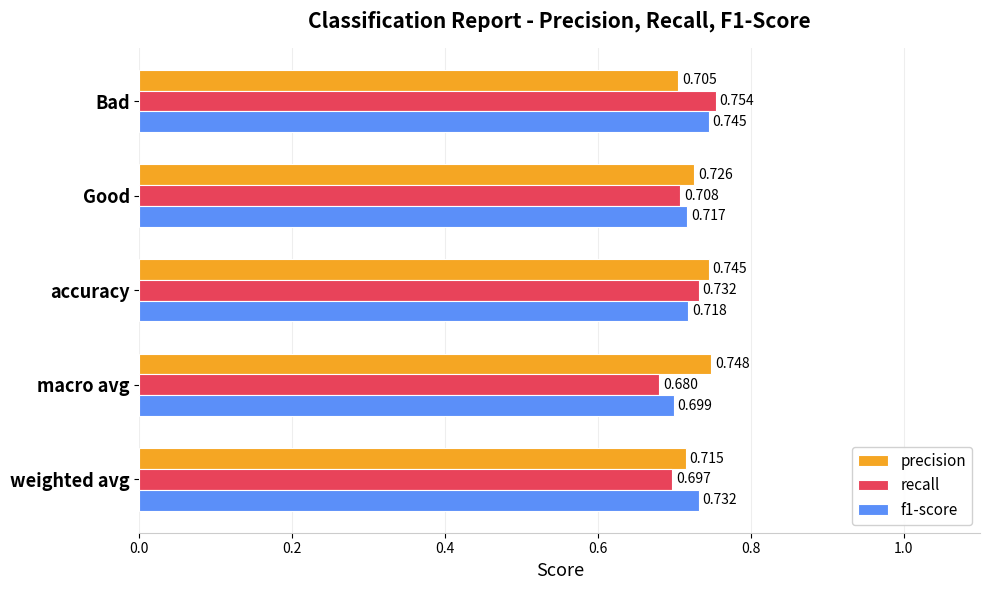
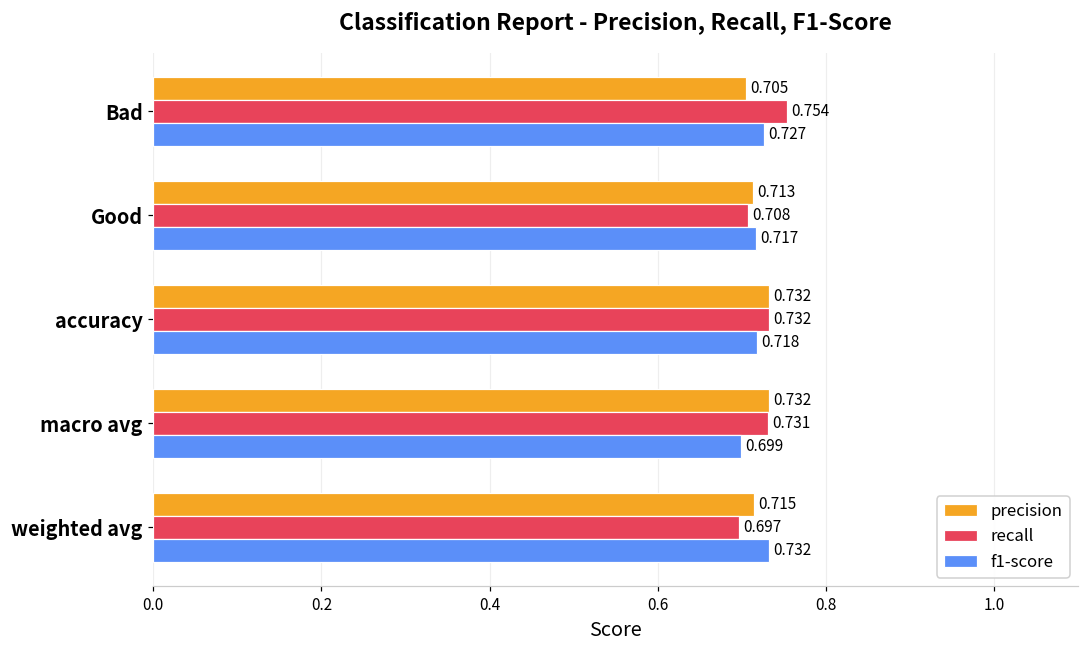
  {
    "precision": {
      "Bad": 0.705,
-     "Good": 0.726,
-     "accuracy": 0.745,
-     "macro avg": 0.748,
+     "Good": 0.713,
+     "accuracy": 0.732,
+     "macro avg": 0.732,
      "weighted avg": 0.715
    },
    "recall": {
      "Bad": 0.754,
      "Good": 0.708,
      "accuracy": 0.732,
-     "macro avg": 0.680,
+     "macro avg": 0.731,
      "weighted avg": 0.697
    },
    "f1-score": {
-     "Bad": 0.745,
+     "Bad": 0.727,
      "Good": 0.717,
      "accuracy": 0.718,
      "macro avg": 0.699,
      "weighted avg": 0.732
    }
  }
